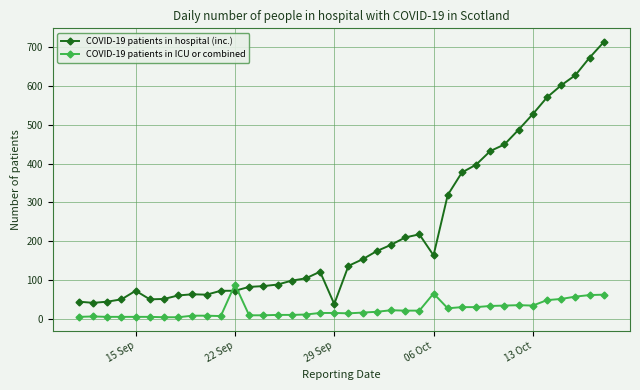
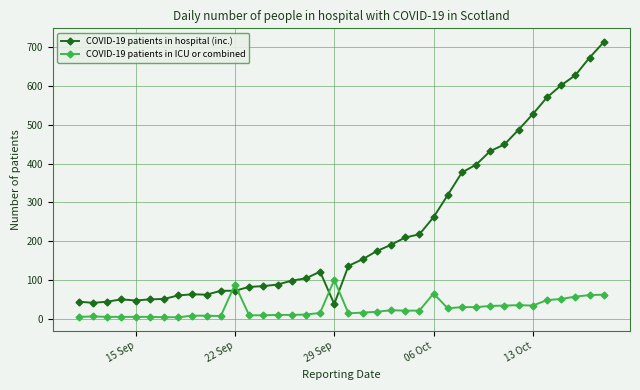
  {
    "COVID-19 patients in hospital (inc.)": {
-     "15 Sep": 70,
+     "15 Sep": 50,
      "22 Sep": 70,
      "29 Sep": 40,
-     "06 Oct": 160,
+     "06 Oct": 260,
      "13 Oct": 530
    },
    "COVID-19 patients in ICU or combined": {
      "15 Sep": 10,
      "22 Sep": 90,
-     "29 Sep": 20,
+     "29 Sep": 100,
      "06 Oct": 70,
      "13 Oct": 40
    }
  }
